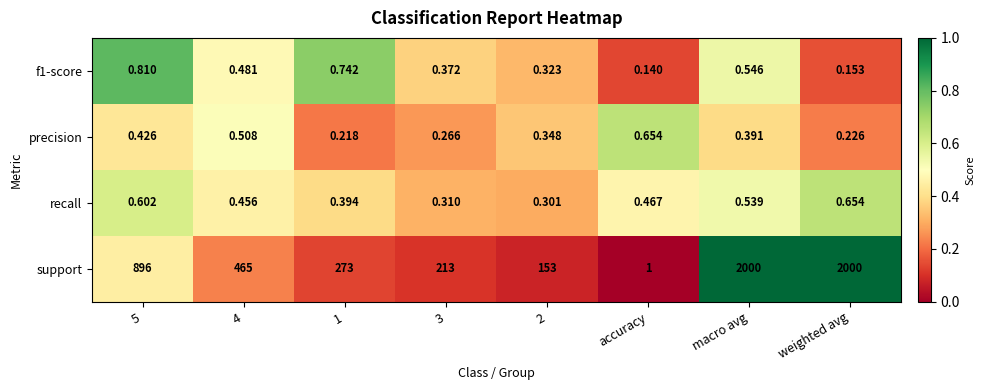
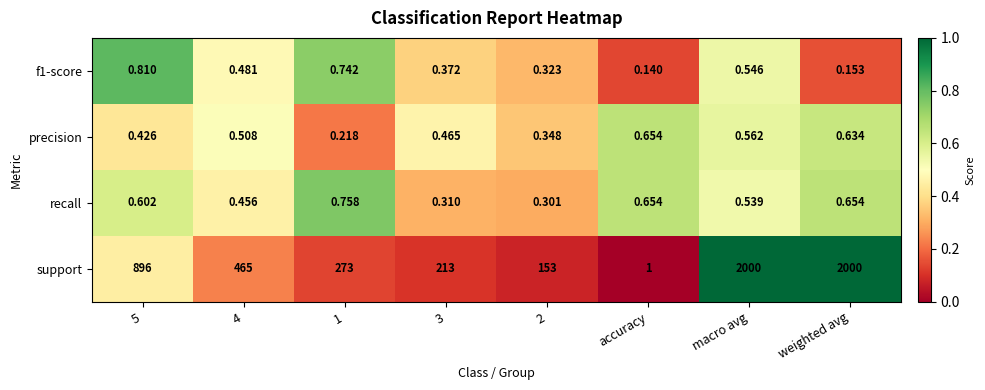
  {
    "f1-score": {
      "5": 0.810,
      "4": 0.481,
      "1": 0.742,
      "3": 0.372,
      "2": 0.323,
      "accuracy": 0.140,
      "macro avg": 0.546,
      "weighted avg": 0.153
    },
    "precision": {
      "5": 0.426,
      "4": 0.508,
      "1": 0.218,
-     "3": 0.266,
+     "3": 0.465,
      "2": 0.348,
      "accuracy": 0.654,
-     "macro avg": 0.391,
-     "weighted avg": 0.226
+     "macro avg": 0.562,
+     "weighted avg": 0.634
    },
    "recall": {
      "5": 0.602,
      "4": 0.456,
-     "1": 0.394,
+     "1": 0.758,
      "3": 0.310,
      "2": 0.301,
-     "accuracy": 0.467,
+     "accuracy": 0.654,
      "macro avg": 0.539,
      "weighted avg": 0.654
    },
    "support": {
      "5": 896,
      "4": 465,
      "1": 273,
      "3": 213,
      "2": 153,
      "accuracy": 1,
      "macro avg": 2000,
      "weighted avg": 2000
    }
  }
